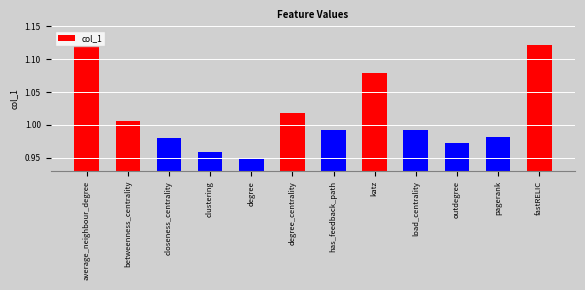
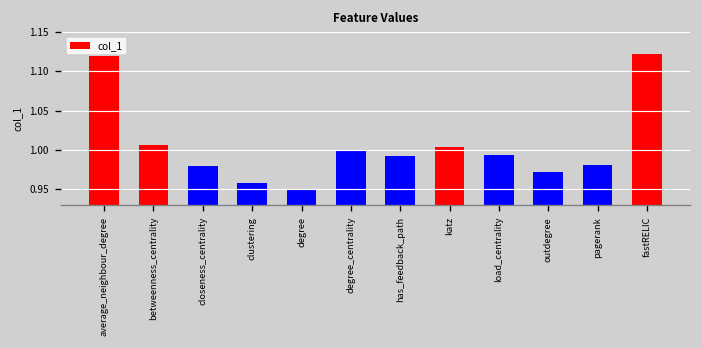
  {
    "average_neighbour_degree": 1.12,
    "betweenness_centrality": 1.01,
    "closeness_centrality": 0.98,
    "clustering": 0.96,
    "degree": 0.95,
-   "degree_centrality": 1.02,
+   "degree_centrality": 1.00,
    "has_feedback_path": 0.99,
-   "katz": 1.08,
+   "katz": 1.00,
    "load_centrality": 0.99,
    "outdegree": 0.97,
    "pagerank": 0.98,
    "fastRELIC": 1.12
  }
